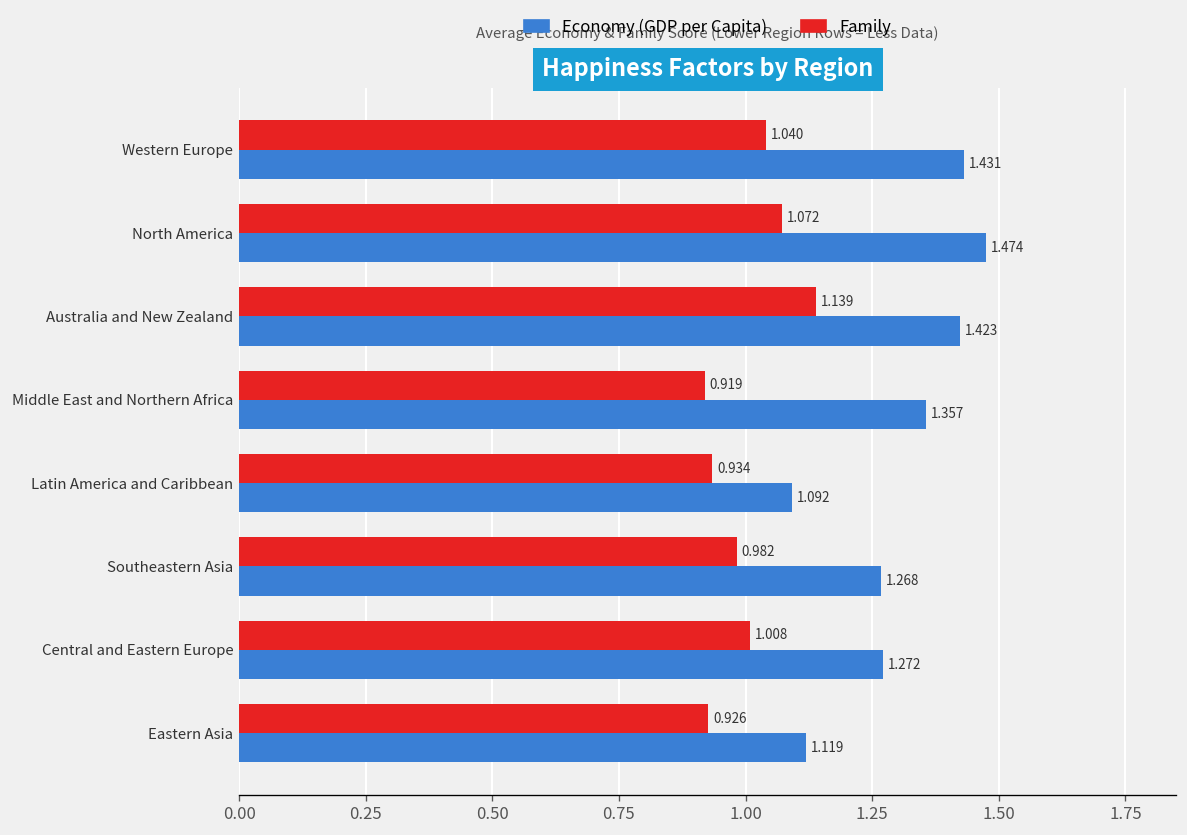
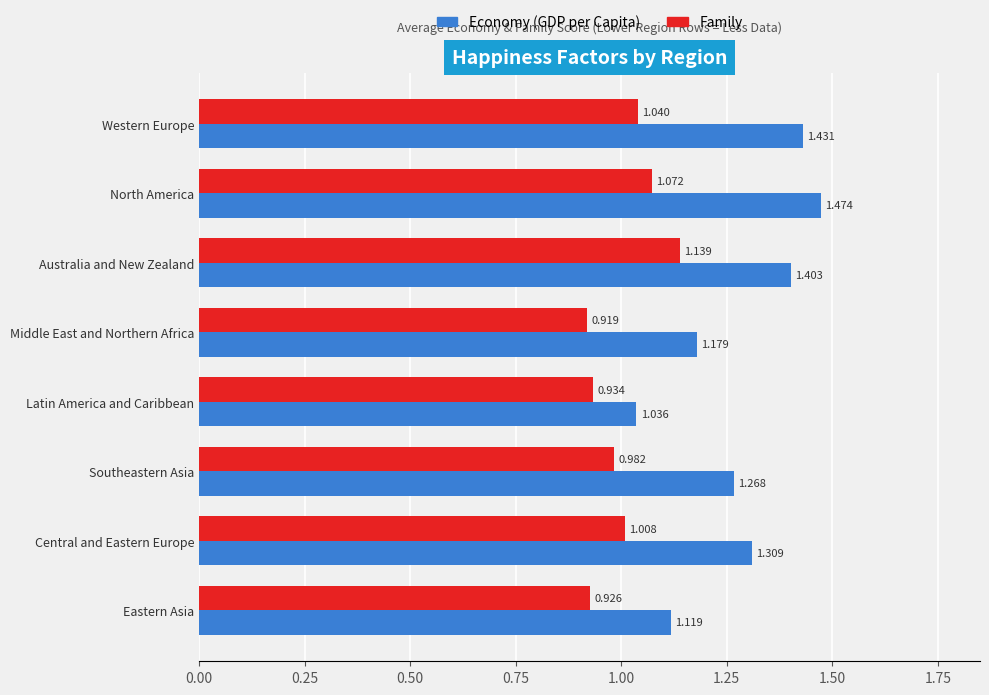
  {
    "Economy (GDP per Capita)": {
      "Western Europe": 1.431,
      "North America": 1.474,
-     "Australia and New Zealand": 1.423,
-     "Middle East and Northern Africa": 1.357,
-     "Latin America and Caribbean": 1.092,
+     "Australia and New Zealand": 1.403,
+     "Middle East and Northern Africa": 1.179,
+     "Latin America and Caribbean": 1.036,
      "Southeastern Asia": 1.268,
-     "Central and Eastern Europe": 1.272,
+     "Central and Eastern Europe": 1.309,
      "Eastern Asia": 1.119
    },
    "Family": {
      "Western Europe": 1.040,
      "North America": 1.072,
      "Australia and New Zealand": 1.139,
      "Middle East and Northern Africa": 0.919,
      "Latin America and Caribbean": 0.934,
      "Southeastern Asia": 0.982,
      "Central and Eastern Europe": 1.008,
      "Eastern Asia": 0.926
    }
  }
